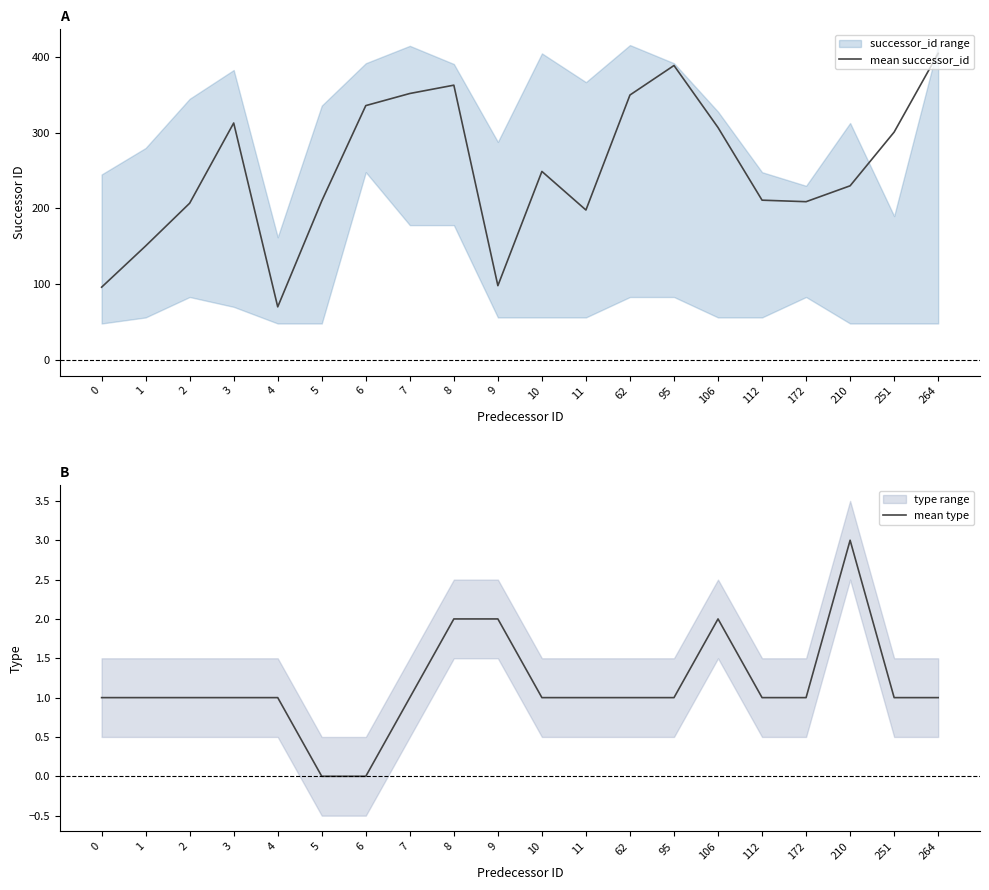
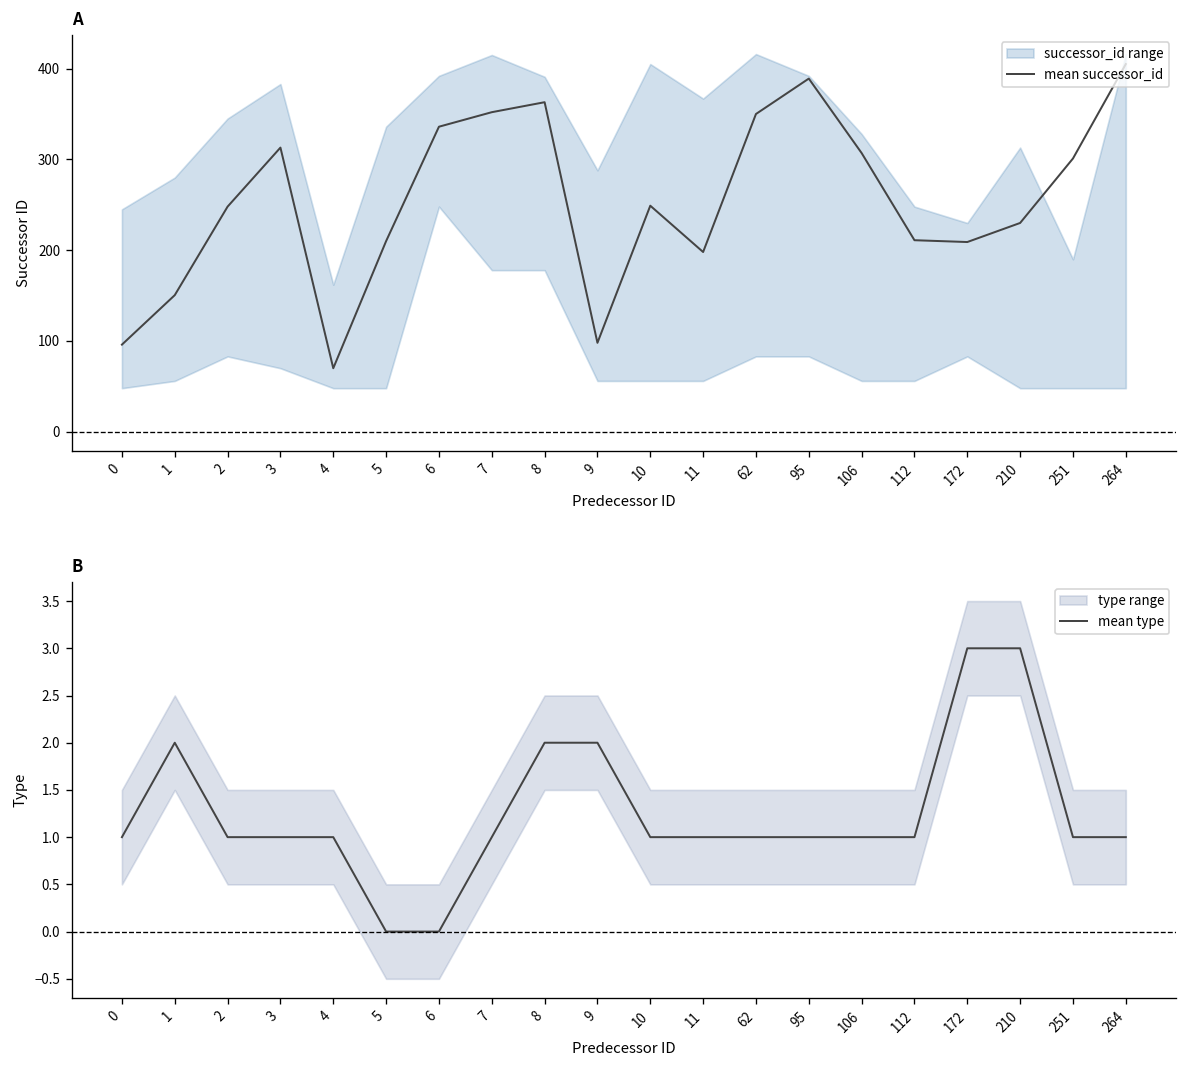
  {
    "A": {
      "mean successor_id": {
        "0": 100,
        "1": 150,
-       "2": 210,
+       "2": 250,
        "3": 310,
        "4": 70,
        "5": 210,
        "6": 340,
        "7": 350,
        "8": 360,
        "9": 100,
        "10": 250,
        "11": 200,
        "62": 350,
        "106": 310,
        "112": 210,
        "172": 210,
        "210": 230,
        "251": 300
      }
    },
    "B": {
      "mean type": {
        "0": 1,
-       "1": 1,
+       "1": 2,
        "2": 1,
        "3": 1,
        "4": 1,
        "5": 0,
        "6": 0,
        "7": 1,
        "8": 2,
        "9": 2,
        "10": 1,
        "11": 1,
        "62": 1,
        "95": 1,
-       "106": 2,
+       "106": 1,
        "112": 1,
-       "172": 1,
+       "172": 3,
        "210": 3,
        "251": 1,
        "264": 1
      }
    }
  }
